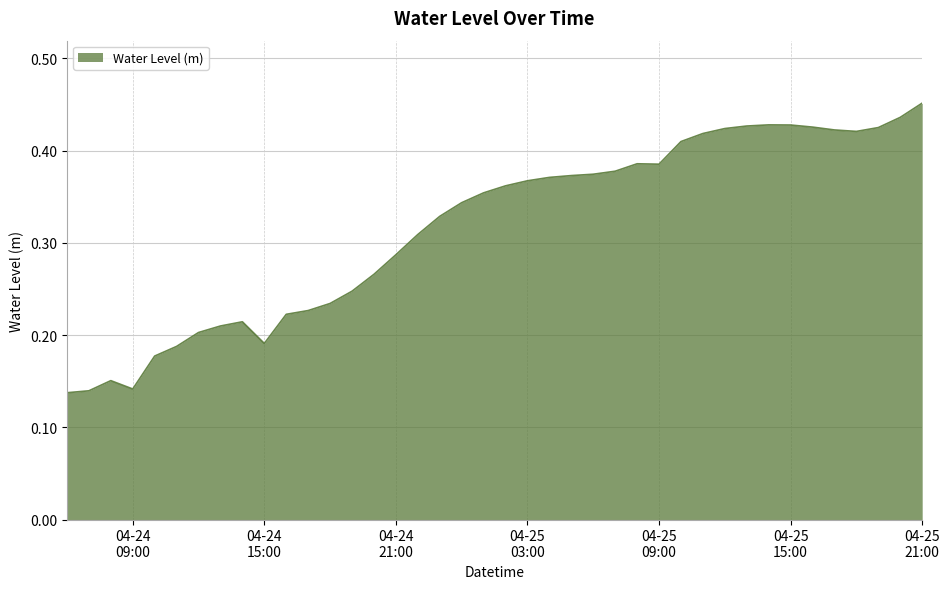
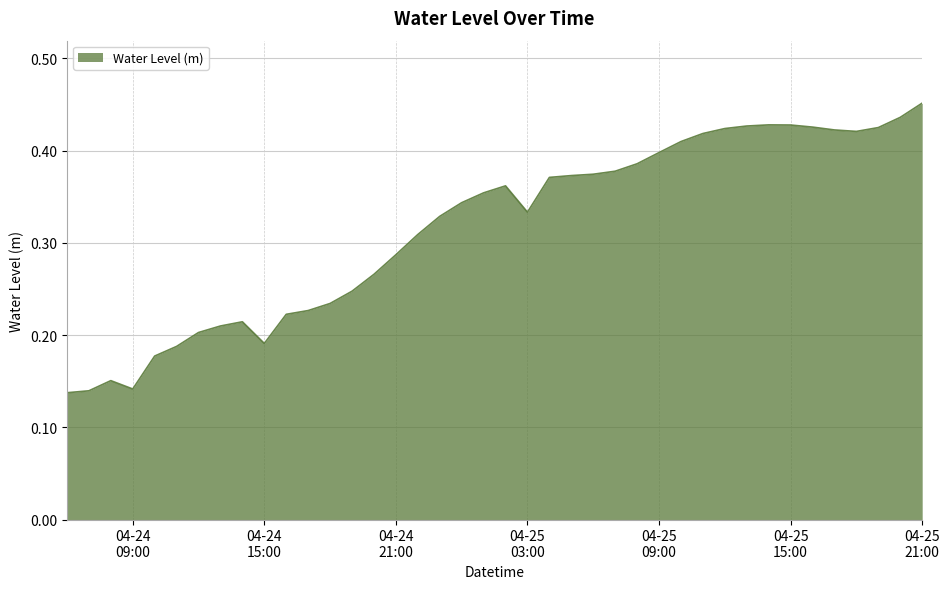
  {
    "04-24 09:00": 0.14,
    "04-24 15:00": 0.19,
    "04-24 21:00": 0.29,
-   "04-25 03:00": 0.37,
-   "04-25 09:00": 0.39,
+   "04-25 03:00": 0.33,
+   "04-25 09:00": 0.40,
    "04-25 15:00": 0.43,
    "04-25 21:00": 0.45
  }
